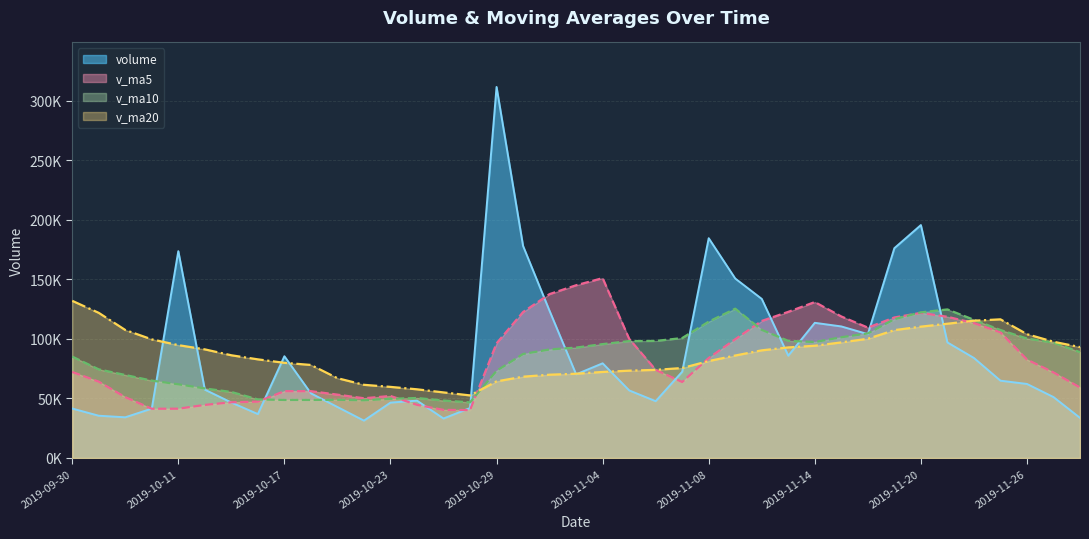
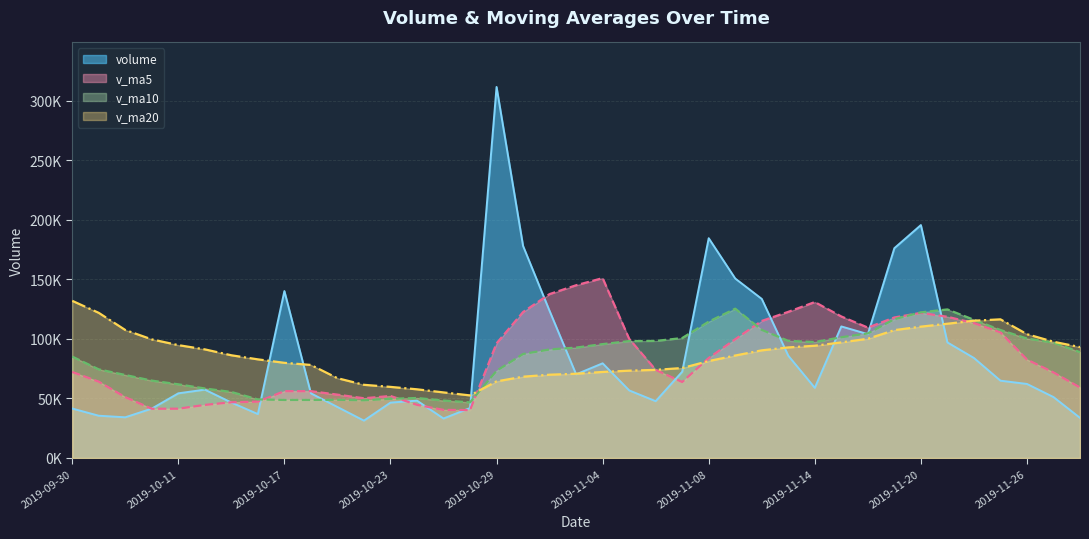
  {
    "volume": {
      "2019-09-30": 42000,
-     "2019-10-11": 174000,
-     "2019-10-17": 85000,
+     "2019-10-11": 54000,
+     "2019-10-17": 140000,
      "2019-10-23": 46000,
      "2019-10-29": 311000,
      "2019-11-04": 79000,
      "2019-11-08": 184000,
-     "2019-11-14": 113000,
+     "2019-11-14": 59000,
      "2019-11-20": 196000,
      "2019-11-26": 62000
    }
  }
